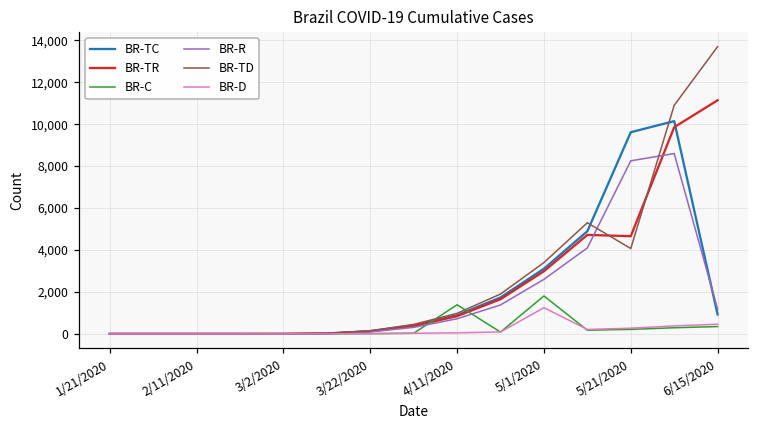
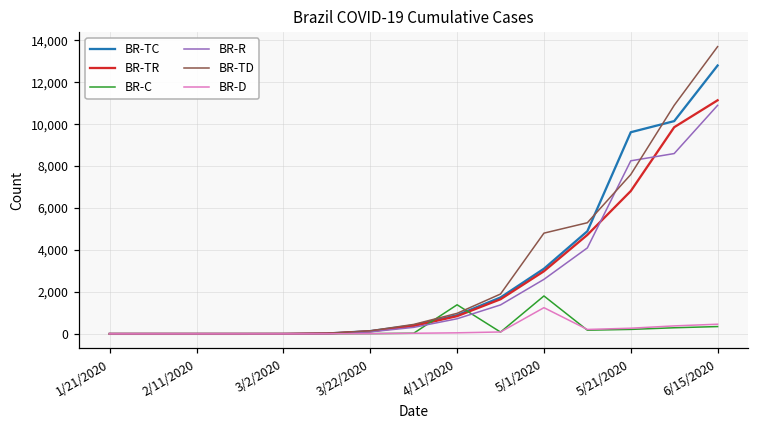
  {
    "BR-TC": {
      "5/21/2020": "9,600",
-     "6/15/2020": "900"
+     "6/15/2020": "12,800"
    },
    "BR-TR": {
-     "5/21/2020": "4,700",
+     "5/21/2020": "6,800",
      "6/15/2020": "11,100"
    },
    "BR-C": {
      "4/11/2020": "1,400",
      "5/1/2020": "1,800"
    },
    "BR-R": {
      "5/1/2020": "2,600",
      "5/21/2020": "8,300",
-     "6/15/2020": "1,200"
+     "6/15/2020": "10,900"
    },
    "BR-TD": {
-     "5/1/2020": "3,400",
-     "5/21/2020": "4,100",
+     "5/1/2020": "4,800",
+     "5/21/2020": "7,600",
      "6/15/2020": "13,700"
    },
    "BR-D": {
      "4/11/2020": "100",
      "5/1/2020": "1,200"
    }
  }
